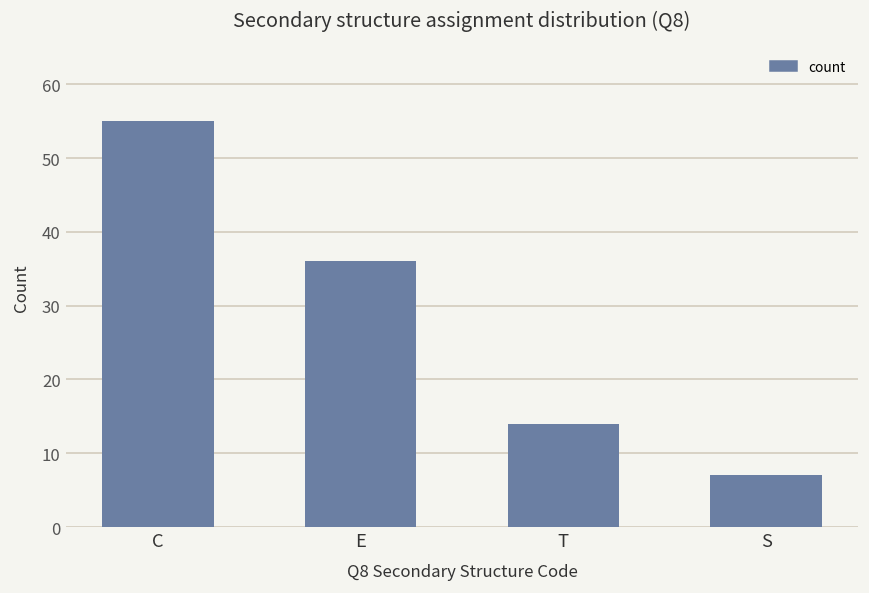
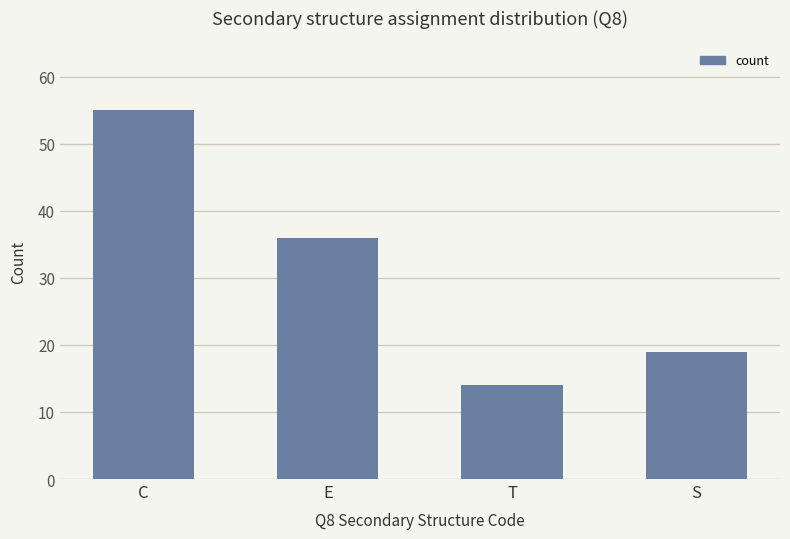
  {
    "C": 55,
    "E": 36,
    "T": 14,
-   "S": 7
+   "S": 19
  }
